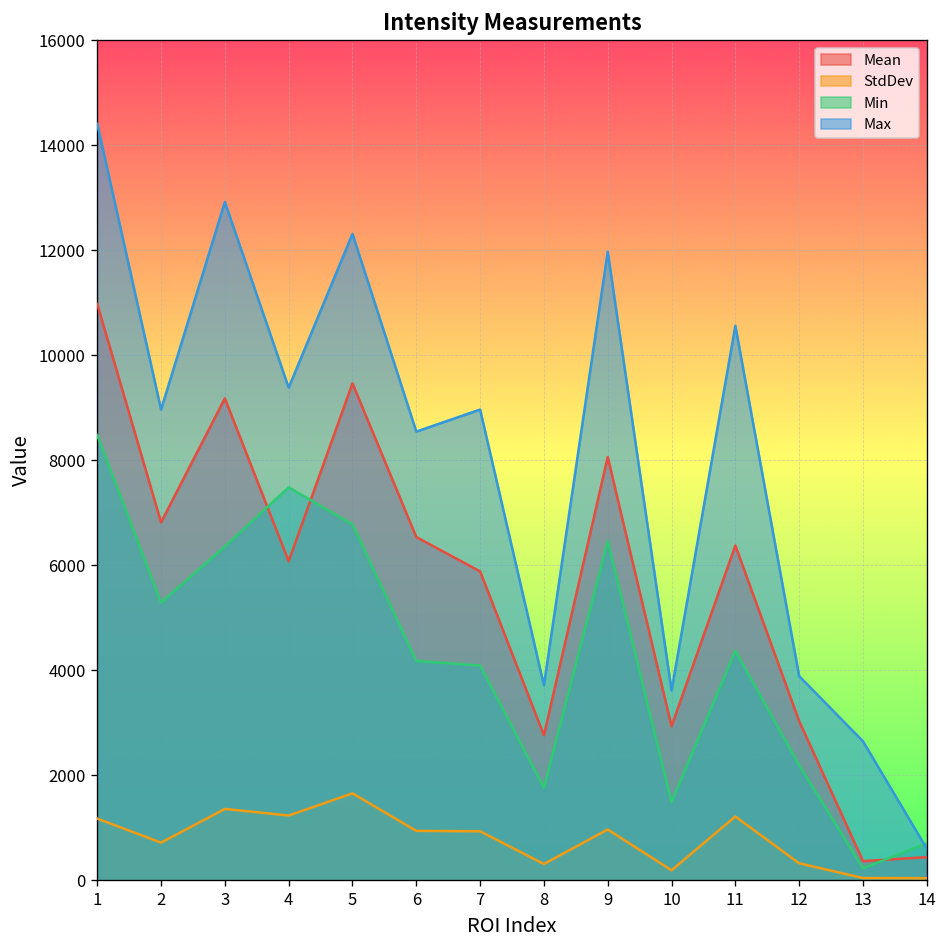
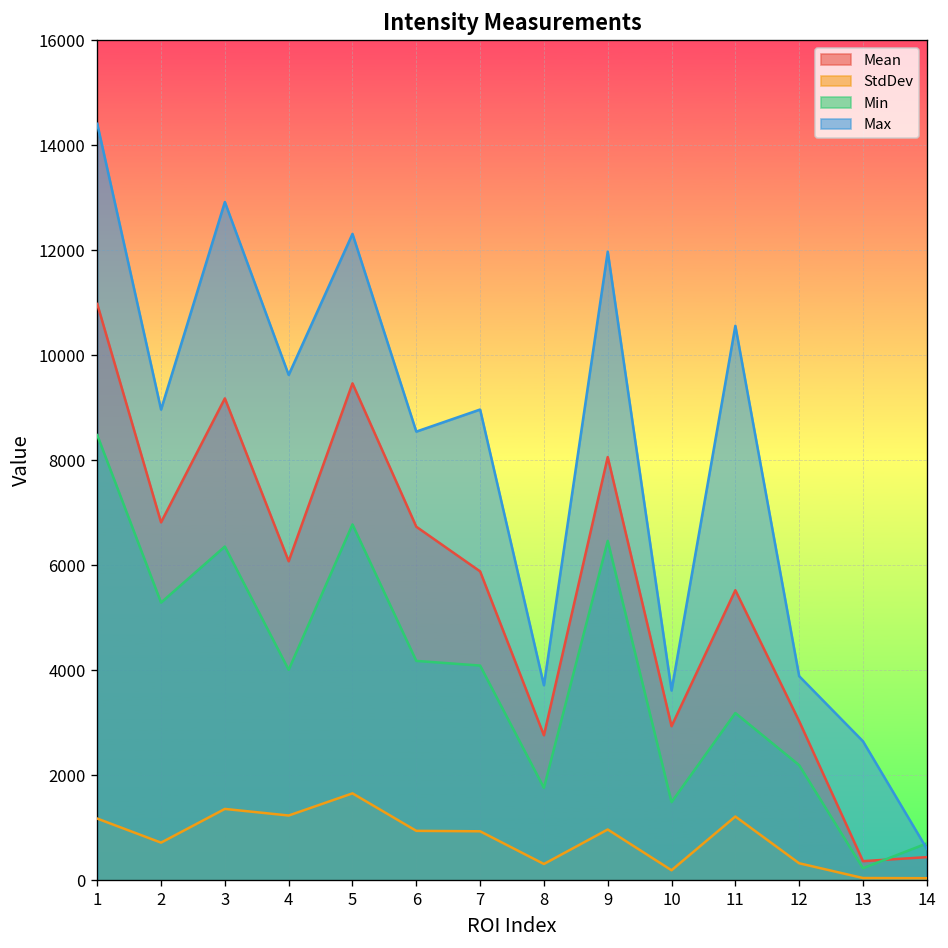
  {
    "Mean": {
      "1": 11000,
      "2": 6800,
      "3": 9200,
      "4": 6100,
      "5": 9500,
-     "6": 6500,
+     "6": 6700,
      "7": 5900,
      "8": 2800,
      "9": 8100,
      "10": 2900,
-     "11": 6400,
+     "11": 5500,
      "12": 3000,
      "13": 400,
      "14": 400
    },
    "StdDev": {
      "1": 1200,
      "2": 700,
      "3": 1400,
      "4": 1200,
      "5": 1700,
      "6": 900,
      "7": 900,
      "8": 300,
      "9": 1000,
      "10": 200,
      "11": 1200,
      "12": 300,
      "13": 0,
      "14": 0
    },
    "Min": {
      "1": 8500,
      "2": 5300,
      "3": 6400,
-     "4": 7500,
+     "4": 4000,
      "5": 6800,
      "6": 4200,
      "7": 4100,
      "8": 1800,
      "9": 6500,
      "10": 1500,
-     "11": 4400,
+     "11": 3200,
      "12": 2200,
      "13": 200,
      "14": 700
    },
    "Max": {
      "1": 14400,
      "2": 9000,
      "3": 12900,
-     "4": 9400,
+     "4": 9600,
      "5": 12300,
      "6": 8500,
      "7": 9000,
      "8": 3700,
      "9": 12000,
      "10": 3600,
      "11": 10600,
      "12": 3900,
      "13": 2700,
      "14": 600
    }
  }
